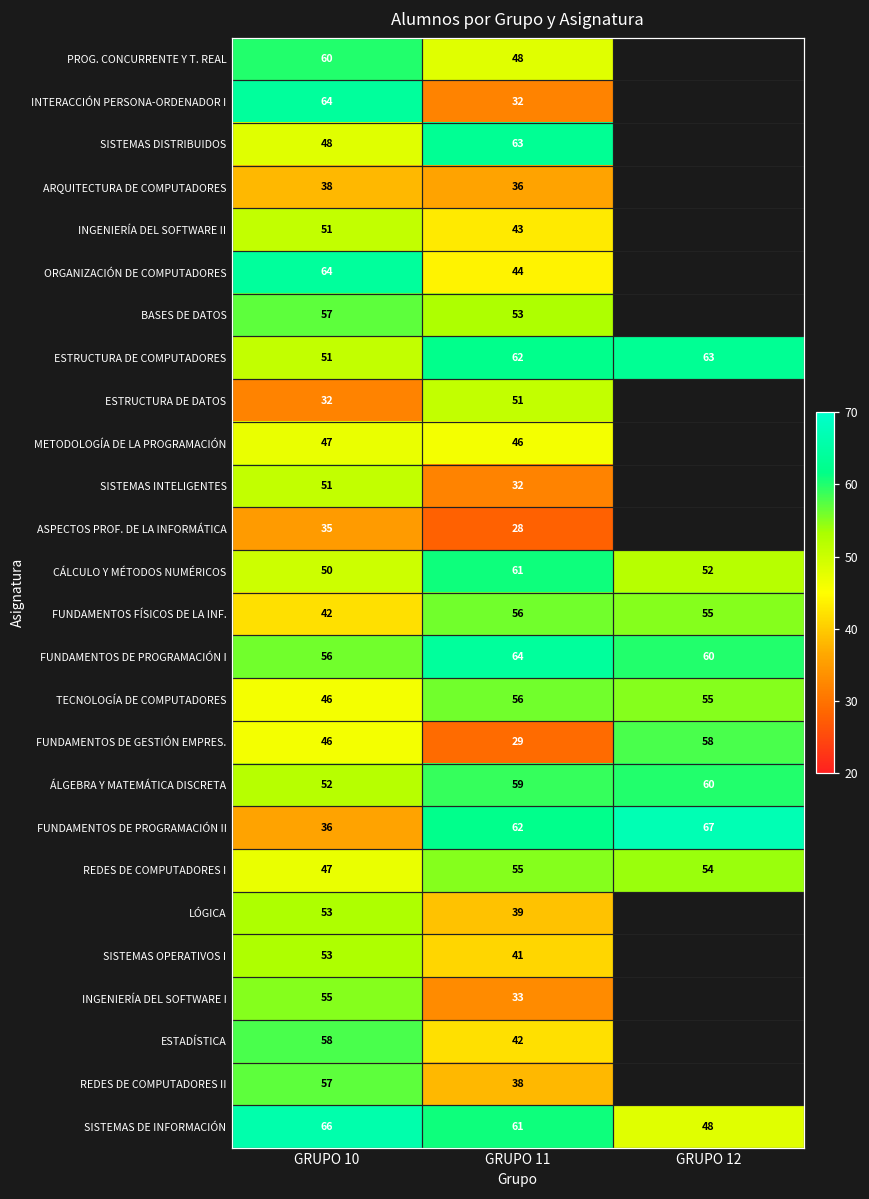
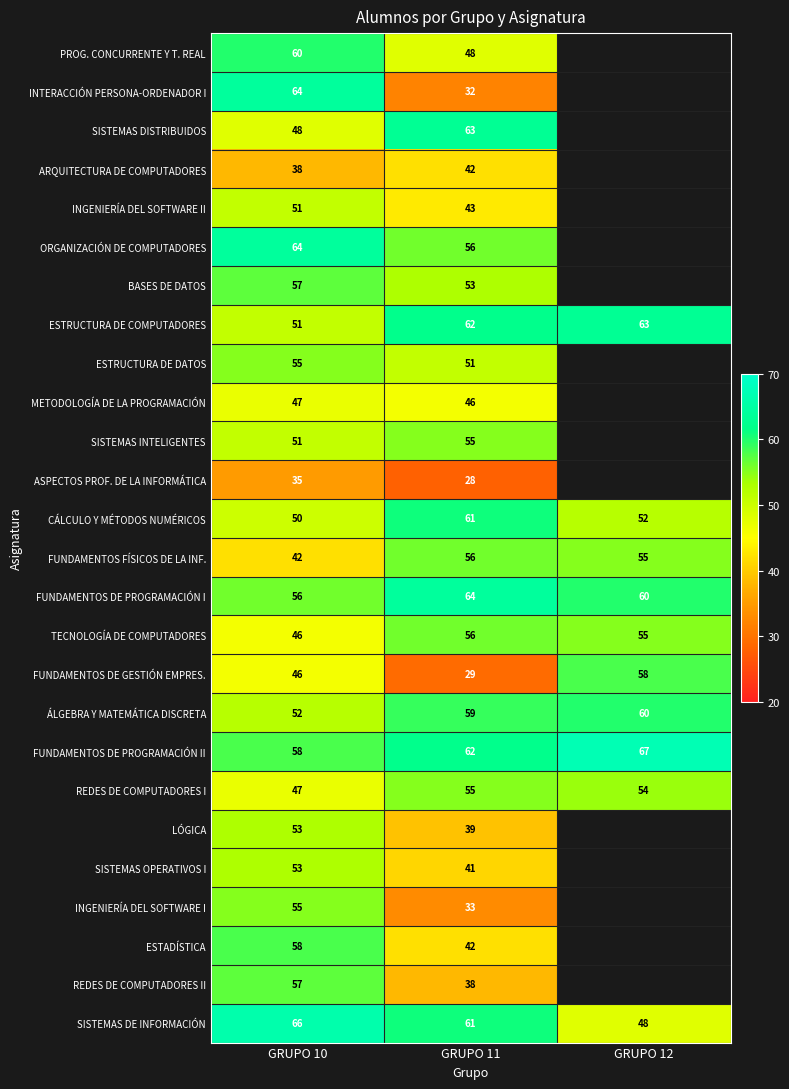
  {
    "PROG. CONCURRENTE Y T. REAL": {
      "GRUPO 10": 60,
      "GRUPO 11": 48
    },
    "INTERACCIÓN PERSONA-ORDENADOR I": {
      "GRUPO 10": 64,
      "GRUPO 11": 32
    },
    "SISTEMAS DISTRIBUIDOS": {
      "GRUPO 10": 48,
      "GRUPO 11": 63
    },
    "ARQUITECTURA DE COMPUTADORES": {
      "GRUPO 10": 38,
-     "GRUPO 11": 36
+     "GRUPO 11": 42
    },
    "INGENIERÍA DEL SOFTWARE II": {
      "GRUPO 10": 51,
      "GRUPO 11": 43
    },
    "ORGANIZACIÓN DE COMPUTADORES": {
      "GRUPO 10": 64,
-     "GRUPO 11": 44
+     "GRUPO 11": 56
    },
    "BASES DE DATOS": {
      "GRUPO 10": 57,
      "GRUPO 11": 53
    },
    "ESTRUCTURA DE COMPUTADORES": {
      "GRUPO 10": 51,
      "GRUPO 11": 62,
      "GRUPO 12": 63
    },
    "ESTRUCTURA DE DATOS": {
-     "GRUPO 10": 32,
+     "GRUPO 10": 55,
      "GRUPO 11": 51
    },
    "METODOLOGÍA DE LA PROGRAMACIÓN": {
      "GRUPO 10": 47,
      "GRUPO 11": 46
    },
    "SISTEMAS INTELIGENTES": {
      "GRUPO 10": 51,
-     "GRUPO 11": 32
+     "GRUPO 11": 55
    },
    "ASPECTOS PROF. DE LA INFORMÁTICA": {
      "GRUPO 10": 35,
      "GRUPO 11": 28
    },
    "CÁLCULO Y MÉTODOS NUMÉRICOS": {
      "GRUPO 10": 50,
      "GRUPO 11": 61,
      "GRUPO 12": 52
    },
    "FUNDAMENTOS FÍSICOS DE LA INF.": {
      "GRUPO 10": 42,
      "GRUPO 11": 56,
      "GRUPO 12": 55
    },
    "FUNDAMENTOS DE PROGRAMACIÓN I": {
      "GRUPO 10": 56,
      "GRUPO 11": 64,
      "GRUPO 12": 60
    },
    "TECNOLOGÍA DE COMPUTADORES": {
      "GRUPO 10": 46,
      "GRUPO 11": 56,
      "GRUPO 12": 55
    },
    "FUNDAMENTOS DE GESTIÓN EMPRES.": {
      "GRUPO 10": 46,
      "GRUPO 11": 29,
      "GRUPO 12": 58
    },
    "ÁLGEBRA Y MATEMÁTICA DISCRETA": {
      "GRUPO 10": 52,
      "GRUPO 11": 59,
      "GRUPO 12": 60
    },
    "FUNDAMENTOS DE PROGRAMACIÓN II": {
-     "GRUPO 10": 36,
+     "GRUPO 10": 58,
      "GRUPO 11": 62,
      "GRUPO 12": 67
    },
    "REDES DE COMPUTADORES I": {
      "GRUPO 10": 47,
      "GRUPO 11": 55,
      "GRUPO 12": 54
    },
    "LÓGICA": {
      "GRUPO 10": 53,
      "GRUPO 11": 39
    },
    "SISTEMAS OPERATIVOS I": {
      "GRUPO 10": 53,
      "GRUPO 11": 41
    },
    "INGENIERÍA DEL SOFTWARE I": {
      "GRUPO 10": 55,
      "GRUPO 11": 33
    },
    "ESTADÍSTICA": {
      "GRUPO 10": 58,
      "GRUPO 11": 42
    },
    "REDES DE COMPUTADORES II": {
      "GRUPO 10": 57,
      "GRUPO 11": 38
    },
    "SISTEMAS DE INFORMACIÓN": {
      "GRUPO 10": 66,
      "GRUPO 11": 61,
      "GRUPO 12": 48
    }
  }
